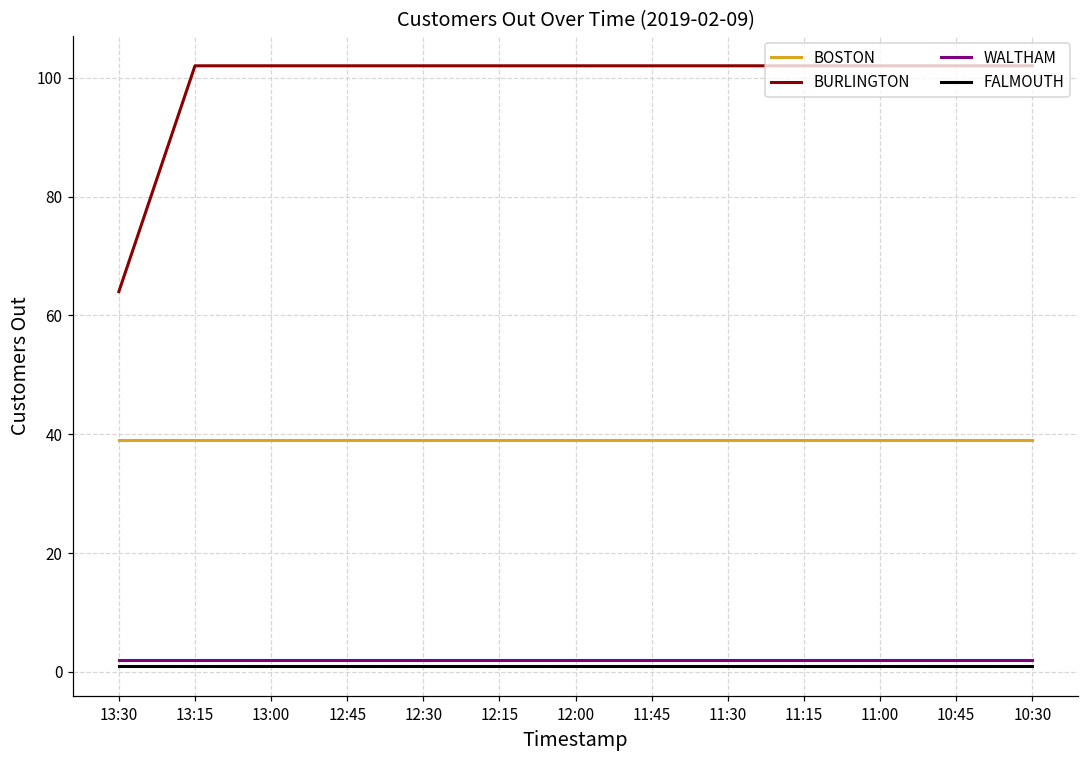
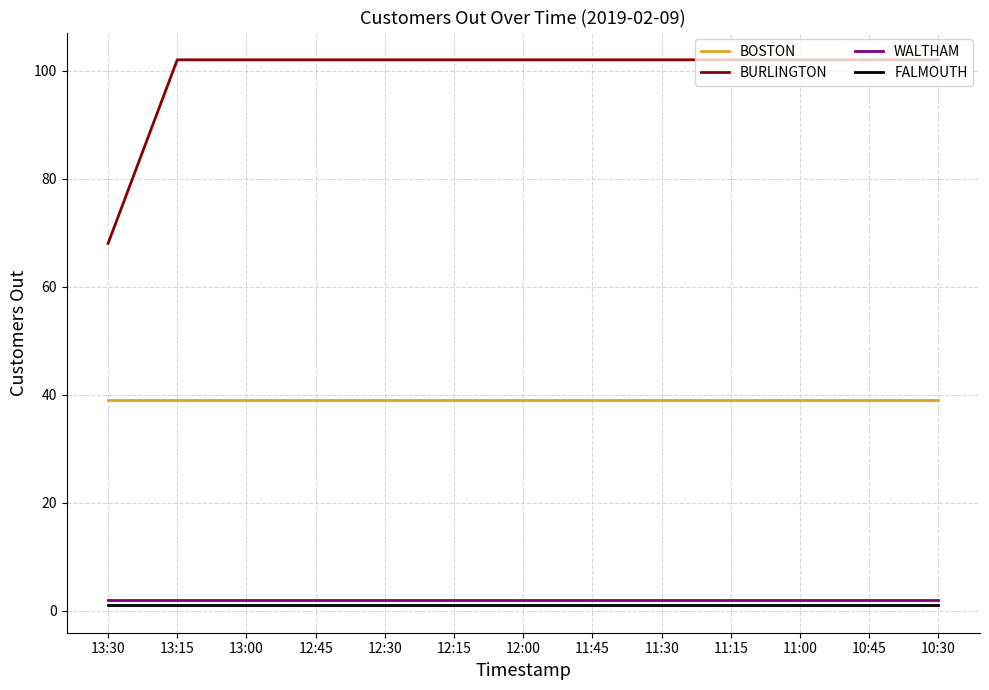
  {
    "BOSTON": {
      "13:30": 39,
      "13:15": 39,
      "13:00": 39,
      "12:45": 39,
      "12:30": 39,
      "12:15": 39,
      "12:00": 39,
      "11:45": 39,
      "11:30": 39,
      "11:15": 39,
      "11:00": 39,
      "10:45": 39,
      "10:30": 39
    },
    "BURLINGTON": {
-     "13:30": 64,
+     "13:30": 68,
      "13:15": 102,
      "13:00": 102,
      "12:45": 102,
      "12:30": 102,
      "12:15": 102,
      "12:00": 102,
      "11:45": 102,
      "11:30": 102
    },
    "WALTHAM": {
      "13:30": 2,
      "13:15": 2,
      "13:00": 2,
      "12:45": 2,
      "12:30": 2,
      "12:15": 2,
      "12:00": 2,
      "11:45": 2,
      "11:30": 2,
      "11:15": 2,
      "11:00": 2,
      "10:45": 2,
      "10:30": 2
    },
    "FALMOUTH": {
      "13:30": 1,
      "13:15": 1,
      "13:00": 1,
      "12:45": 1,
      "12:30": 1,
      "12:15": 1,
      "12:00": 1,
      "11:45": 1,
      "11:30": 1,
      "11:15": 1,
      "11:00": 1,
      "10:45": 1,
      "10:30": 1
    }
  }
